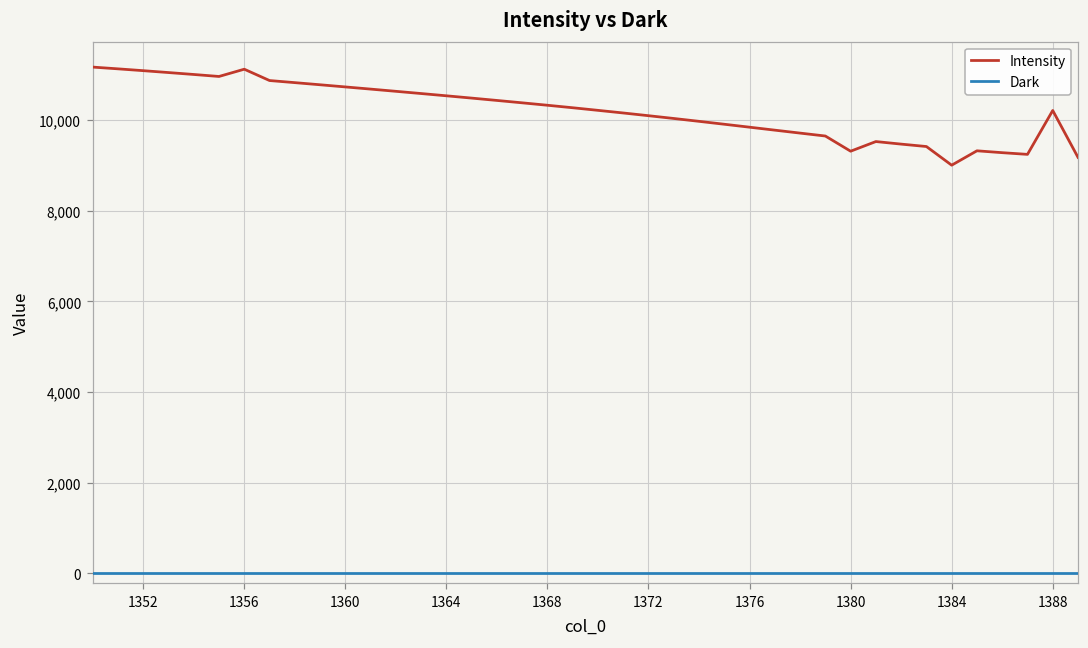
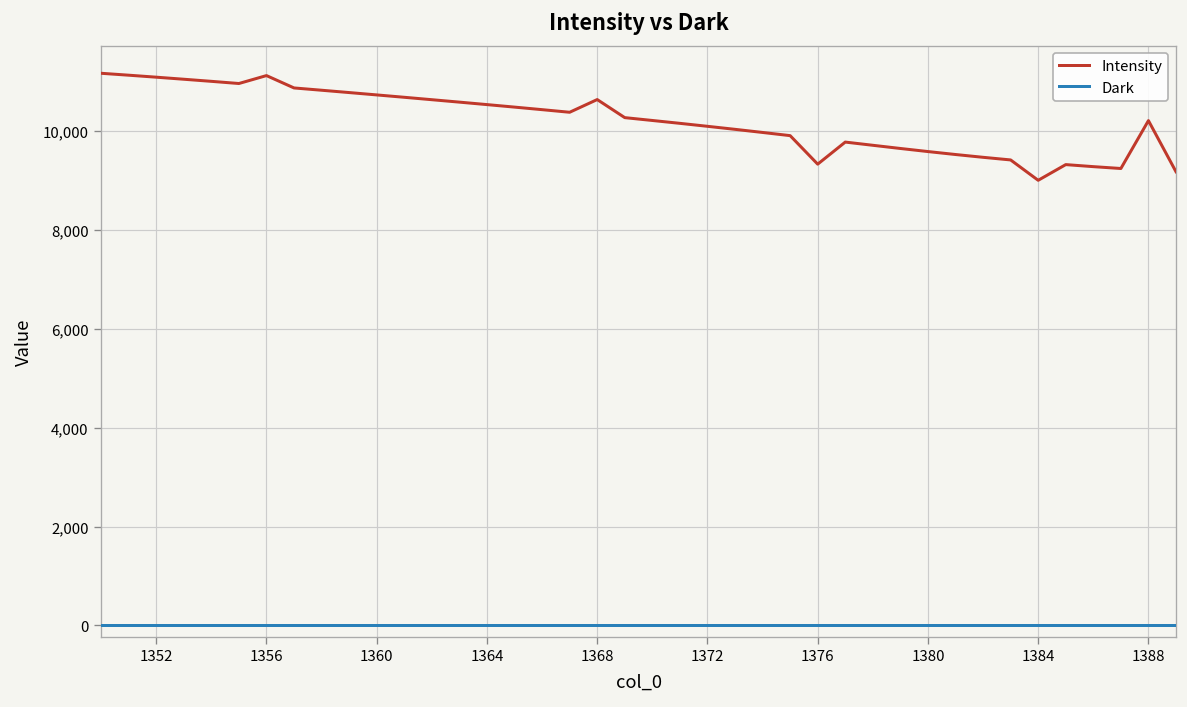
  {
    "Intensity": {
      "1352": "11,100",
      "1356": "11,100",
      "1360": "10,700",
      "1364": "10,500",
-     "1368": "10,300",
+     "1368": "10,600",
      "1372": "10,100",
-     "1376": "9,800",
-     "1380": "9,300",
+     "1376": "9,300",
+     "1380": "9,600",
      "1384": "9,000",
      "1388": "10,200"
    },
    "Dark": {
      "1352": "0",
      "1356": "0",
      "1360": "0",
      "1364": "0",
      "1368": "0",
      "1372": "0",
      "1376": "0",
      "1380": "0",
      "1384": "0",
      "1388": "0"
    }
  }
